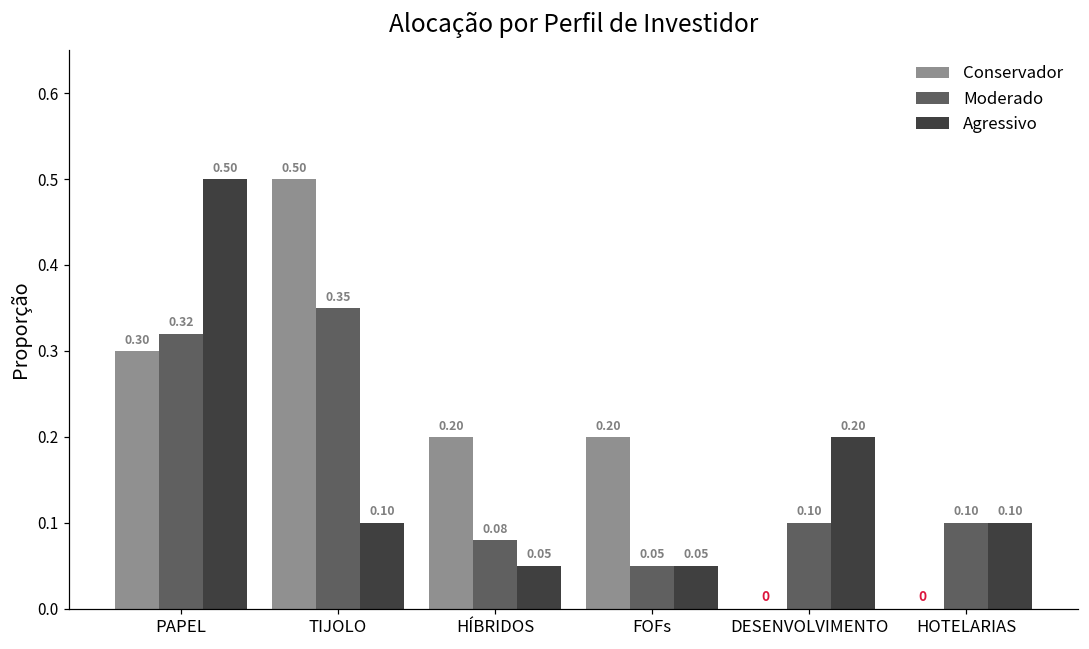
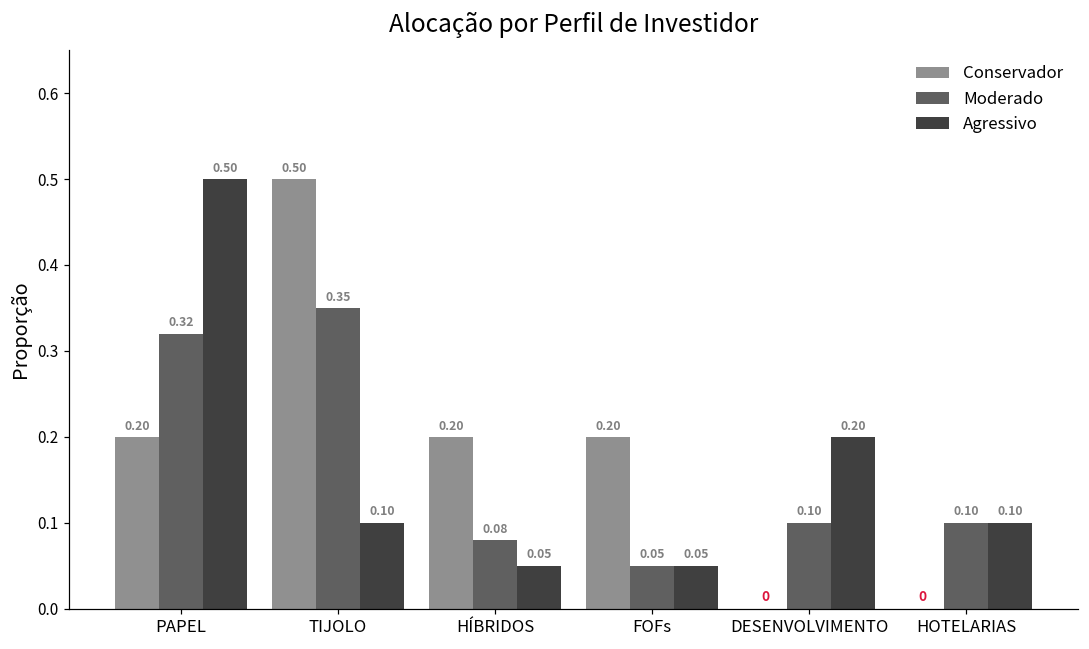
  {
    "Conservador": {
-     "PAPEL": 0.30,
+     "PAPEL": 0.20,
      "TIJOLO": 0.50,
      "HÍBRIDOS": 0.20,
      "FOFs": 0.20,
      "DESENVOLVIMENTO": 0,
      "HOTELARIAS": 0
    }
  }
